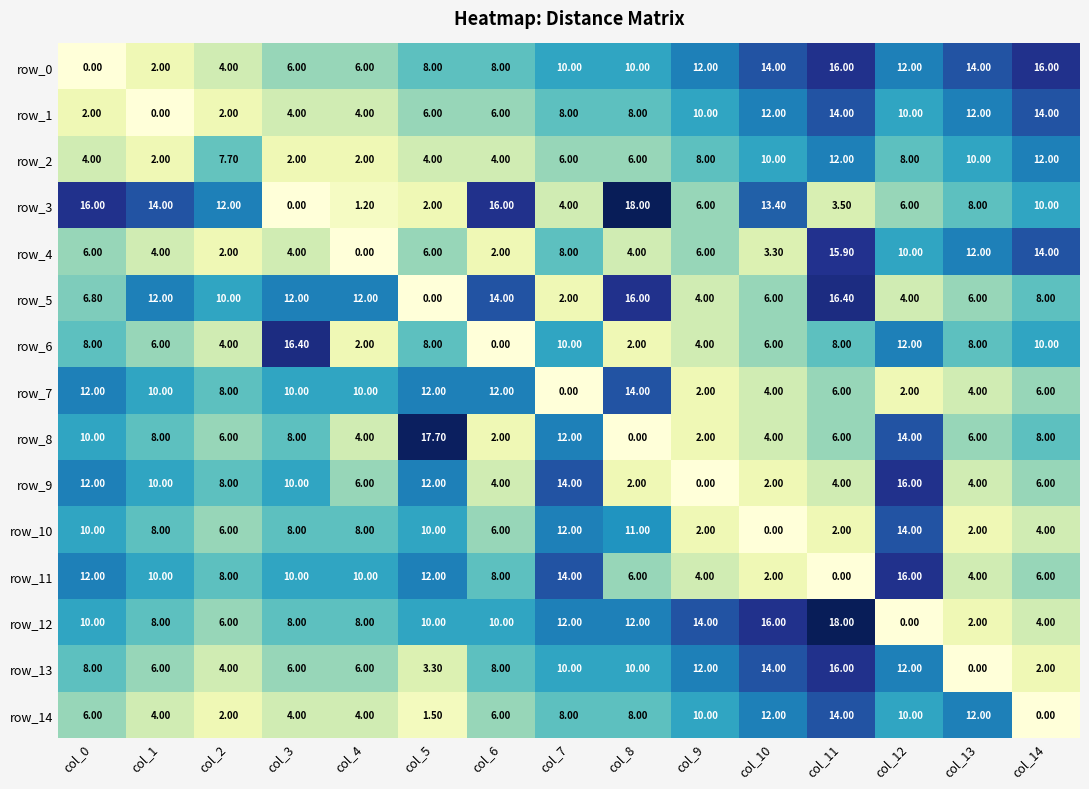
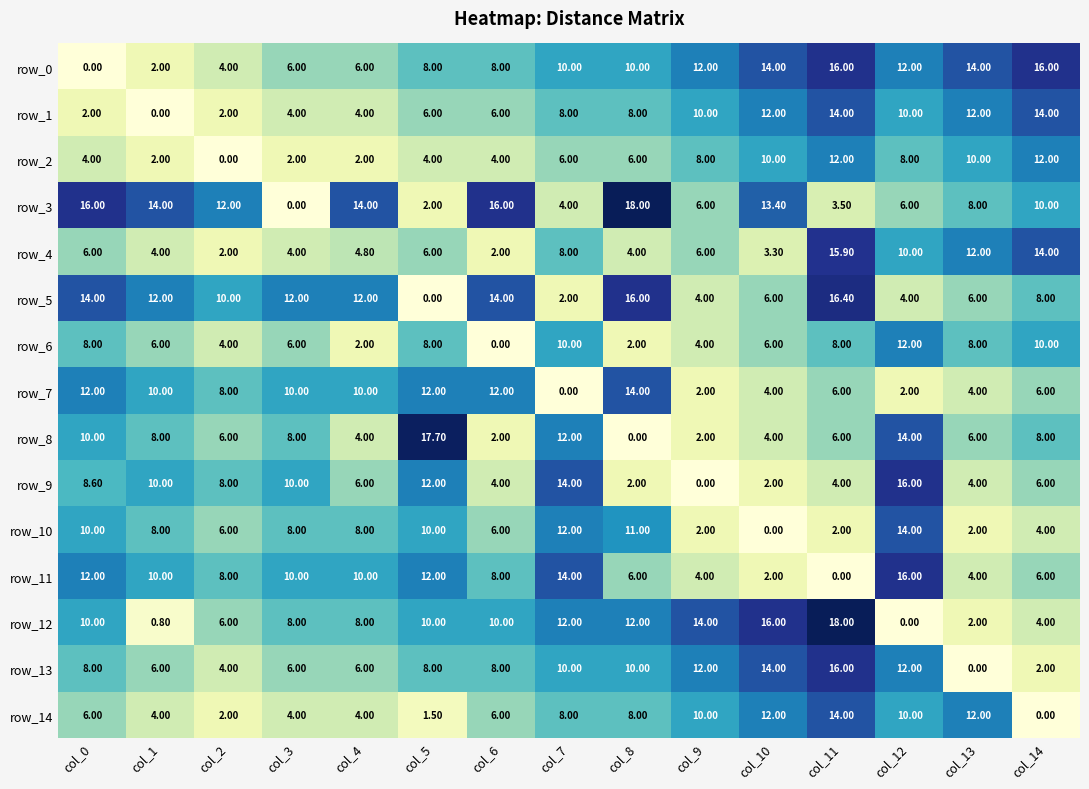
  {
    "row_2": {
      "col_0": 4.00,
      "col_1": 2.00,
-     "col_2": 7.70,
+     "col_2": 0.00,
      "col_3": 2.00,
      "col_4": 2.00,
      "col_5": 4.00,
      "col_6": 4.00,
      "col_7": 6.00,
      "col_8": 6.00,
      "col_9": 8.00,
      "col_10": 10.00,
      "col_11": 12.00,
      "col_12": 8.00,
      "col_13": 10.00,
      "col_14": 12.00
    },
    "row_3": {
      "col_0": 16.00,
      "col_1": 14.00,
      "col_2": 12.00,
      "col_3": 0.00,
-     "col_4": 1.20,
+     "col_4": 14.00,
      "col_5": 2.00,
      "col_6": 16.00,
      "col_7": 4.00,
      "col_8": 18.00,
      "col_9": 6.00,
      "col_10": 13.40,
      "col_11": 3.50,
      "col_12": 6.00,
      "col_13": 8.00,
      "col_14": 10.00
    },
    "row_4": {
      "col_0": 6.00,
      "col_1": 4.00,
      "col_2": 2.00,
      "col_3": 4.00,
-     "col_4": 0.00,
+     "col_4": 4.80,
      "col_5": 6.00,
      "col_6": 2.00,
      "col_7": 8.00,
      "col_8": 4.00,
      "col_9": 6.00,
      "col_10": 3.30,
      "col_11": 15.90,
      "col_12": 10.00,
      "col_13": 12.00,
      "col_14": 14.00
    },
    "row_5": {
-     "col_0": 6.80,
+     "col_0": 14.00,
      "col_1": 12.00,
      "col_2": 10.00,
      "col_3": 12.00,
      "col_4": 12.00,
      "col_5": 0.00,
      "col_6": 14.00,
      "col_7": 2.00,
      "col_8": 16.00,
      "col_9": 4.00,
      "col_10": 6.00,
      "col_11": 16.40,
      "col_12": 4.00,
      "col_13": 6.00,
      "col_14": 8.00
    },
    "row_6": {
      "col_0": 8.00,
      "col_1": 6.00,
      "col_2": 4.00,
-     "col_3": 16.40,
+     "col_3": 6.00,
      "col_4": 2.00,
      "col_5": 8.00,
      "col_6": 0.00,
      "col_7": 10.00,
      "col_8": 2.00,
      "col_9": 4.00,
      "col_10": 6.00,
      "col_11": 8.00,
      "col_12": 12.00,
      "col_13": 8.00,
      "col_14": 10.00
    },
    "row_9": {
-     "col_0": 12.00,
+     "col_0": 8.60,
      "col_1": 10.00,
      "col_2": 8.00,
      "col_3": 10.00,
      "col_4": 6.00,
      "col_5": 12.00,
      "col_6": 4.00,
      "col_7": 14.00,
      "col_8": 2.00,
      "col_9": 0.00,
      "col_10": 2.00,
      "col_11": 4.00,
      "col_12": 16.00,
      "col_13": 4.00,
      "col_14": 6.00
    },
    "row_12": {
      "col_0": 10.00,
-     "col_1": 8.00,
+     "col_1": 0.80,
      "col_2": 6.00,
      "col_3": 8.00,
      "col_4": 8.00,
      "col_5": 10.00,
      "col_6": 10.00,
      "col_7": 12.00,
      "col_8": 12.00,
      "col_9": 14.00,
      "col_10": 16.00,
      "col_11": 18.00,
      "col_12": 0.00,
      "col_13": 2.00,
      "col_14": 4.00
    },
    "row_13": {
      "col_0": 8.00,
      "col_1": 6.00,
      "col_2": 4.00,
      "col_3": 6.00,
      "col_4": 6.00,
-     "col_5": 3.30,
+     "col_5": 8.00,
      "col_6": 8.00,
      "col_7": 10.00,
      "col_8": 10.00,
      "col_9": 12.00,
      "col_10": 14.00,
      "col_11": 16.00,
      "col_12": 12.00,
      "col_13": 0.00,
      "col_14": 2.00
    }
  }
